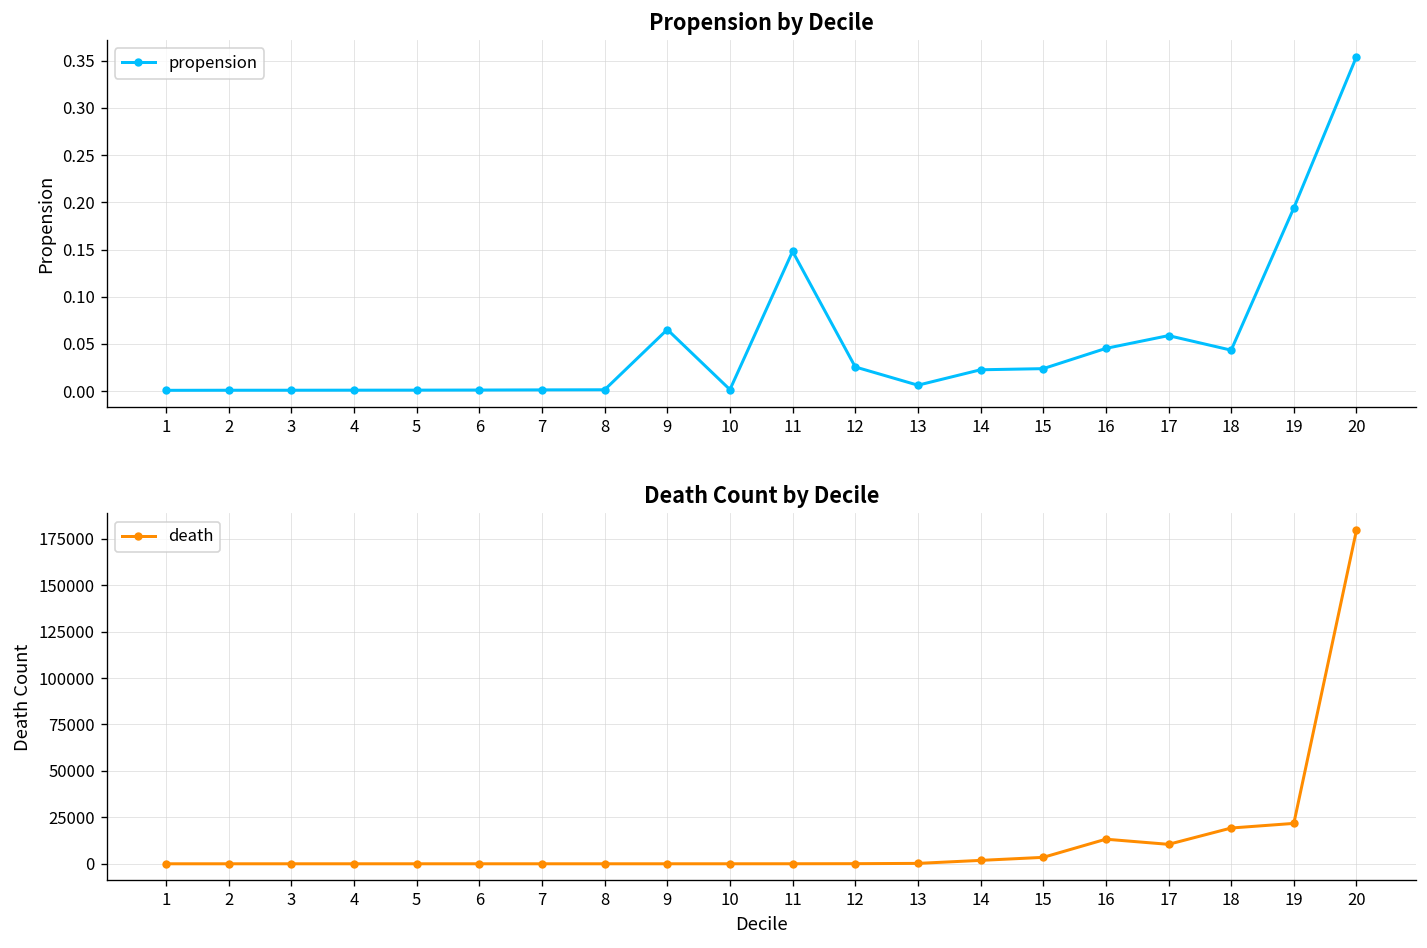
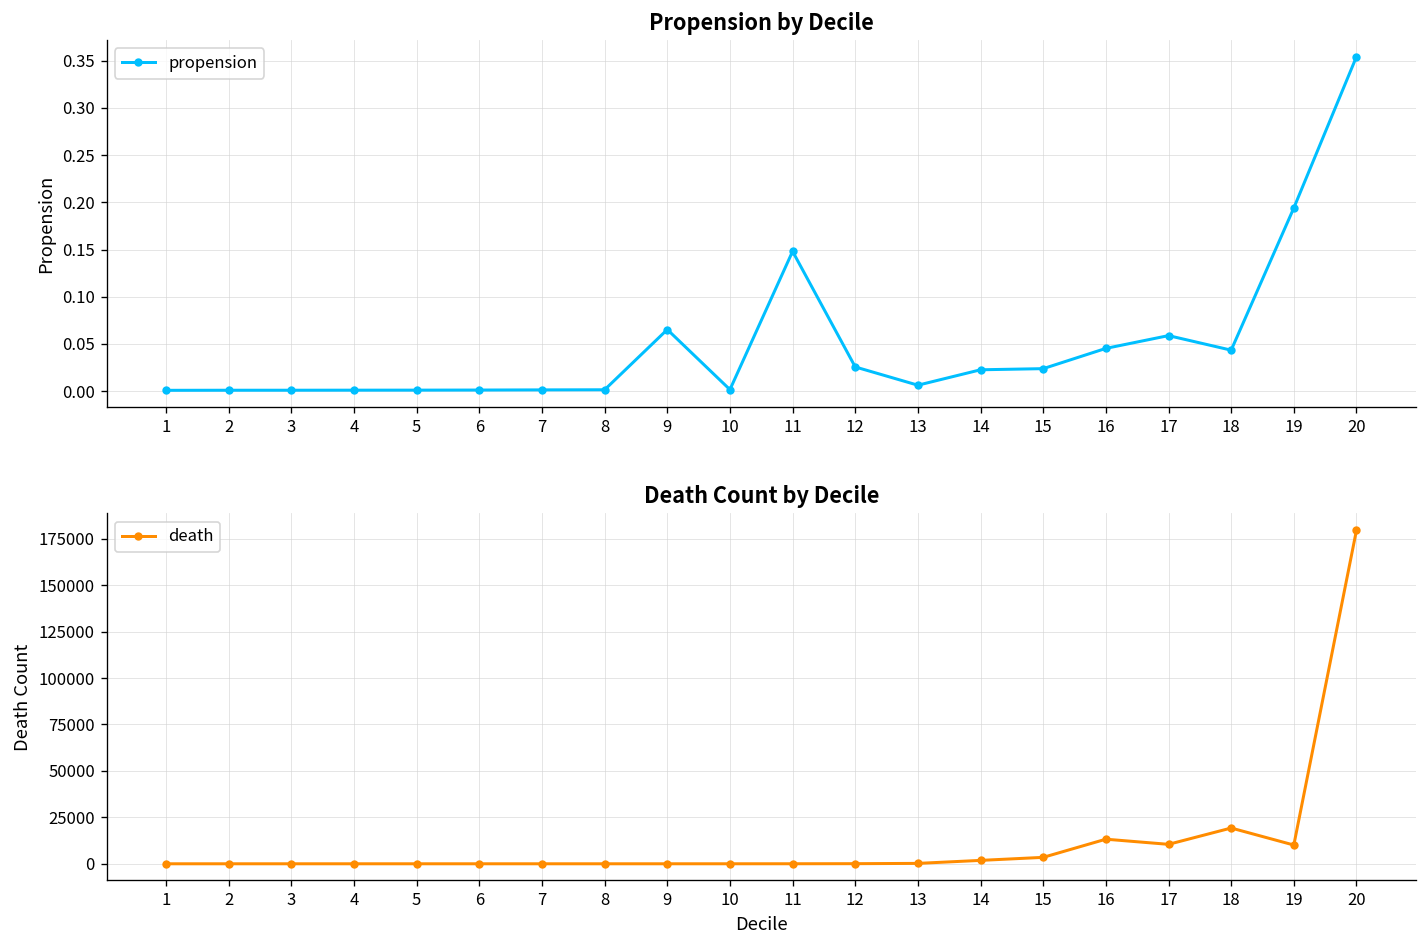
  {
    "Propension by Decile": {
      "1": 0.00,
      "2": 0.00,
      "3": 0.00,
      "4": 0.00,
      "5": 0.00,
      "6": 0.00,
      "7": 0.00,
      "8": 0.00,
      "9": 0.07,
      "10": 0.00,
      "11": 0.15,
      "12": 0.03,
      "13": 0.01,
      "14": 0.02,
      "15": 0.02,
      "16": 0.05,
      "17": 0.06,
      "18": 0.04,
      "19": 0.19,
      "20": 0.35
    },
    "Death Count by Decile": {
      "1": 0,
      "2": 0,
      "3": 0,
      "4": 0,
      "5": 0,
      "6": 0,
      "7": 0,
      "8": 0,
      "9": 0,
      "10": 0,
      "11": 0,
      "12": 0,
      "13": 0,
      "14": 2000,
      "15": 3000,
      "16": 13000,
      "17": 10000,
      "18": 19000,
-     "19": 22000,
+     "19": 10000,
      "20": 180000
    }
  }
